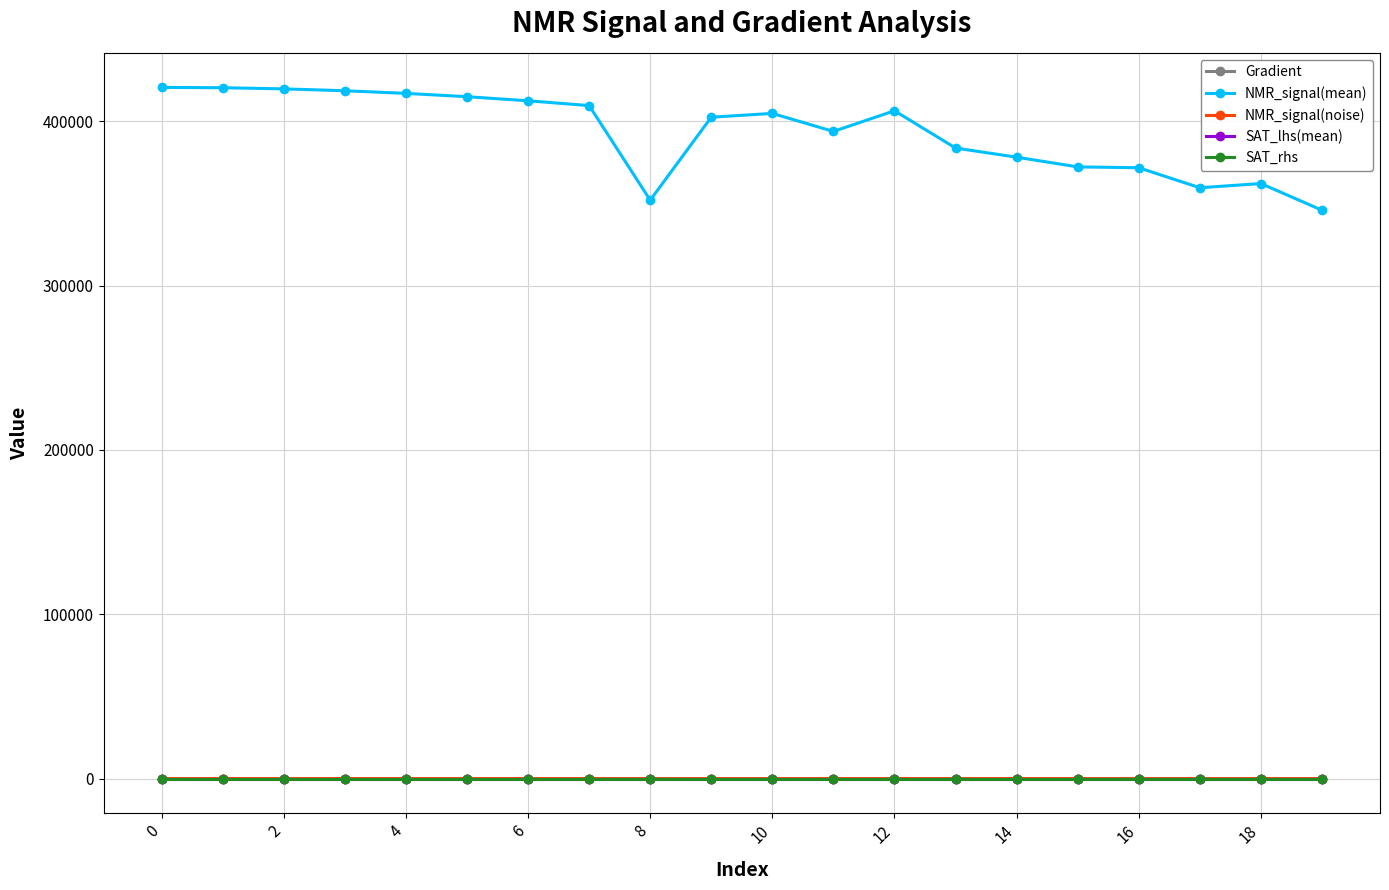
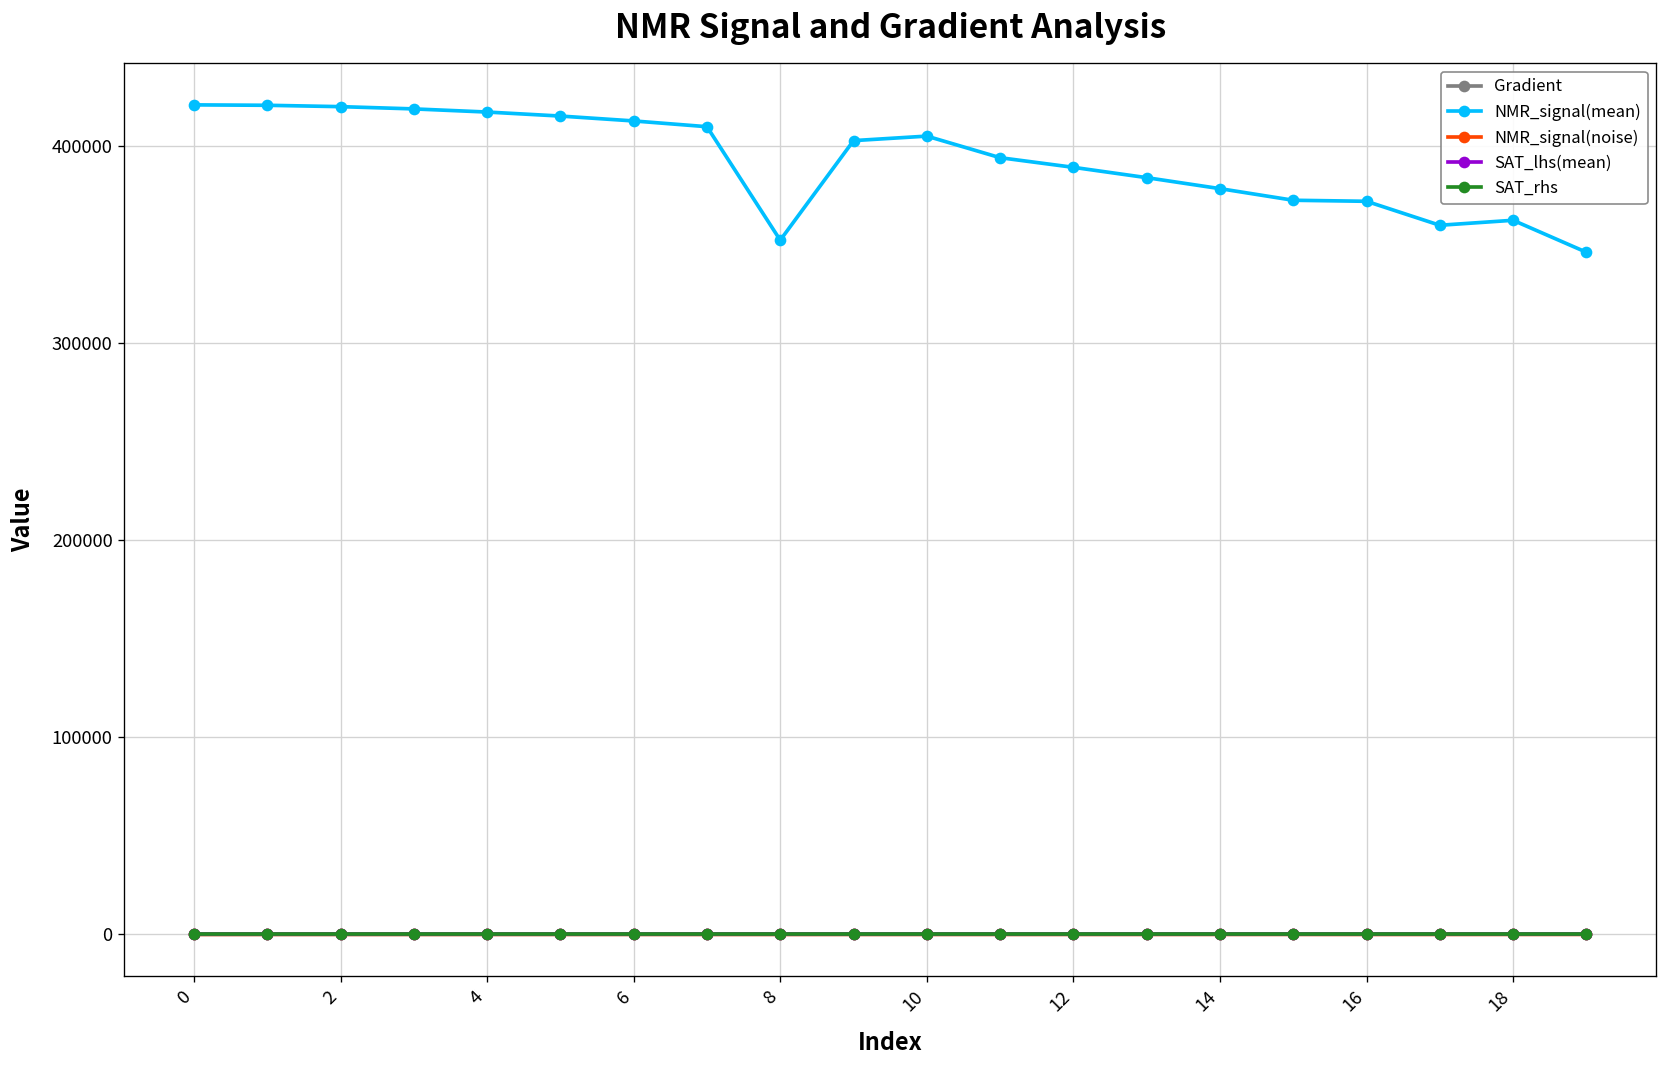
  {
    "SAT_rhs": {
      "0": 0,
      "2": 0,
      "4": 0,
      "6": 0,
      "8": 0,
      "10": 0,
      "12": 0,
      "14": 0,
      "16": 0,
      "18": 0
    },
    "NMR_signal(mean)": {
      "0": 421000,
      "2": 420000,
      "4": 417000,
      "6": 412000,
      "8": 352000,
      "10": 405000,
-     "12": 406000,
+     "12": 389000,
      "14": 378000,
      "16": 372000,
      "18": 362000
    }
  }
